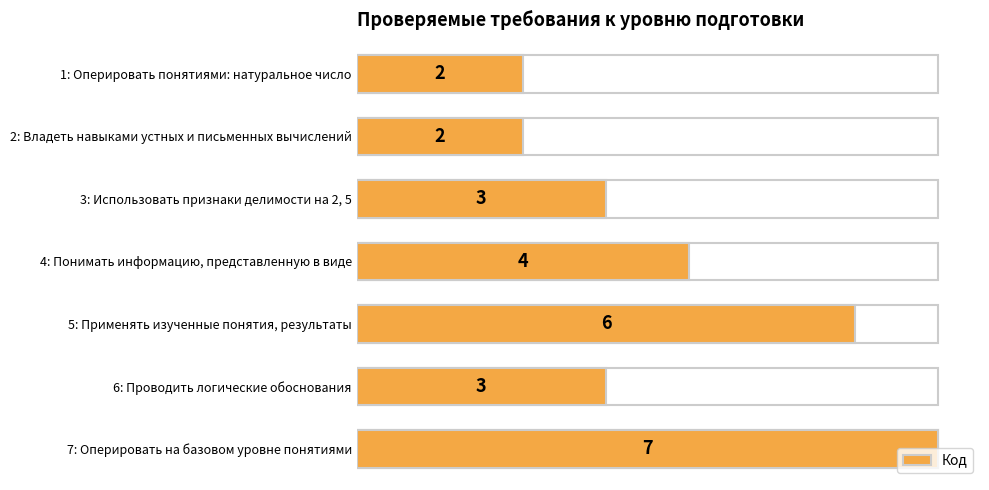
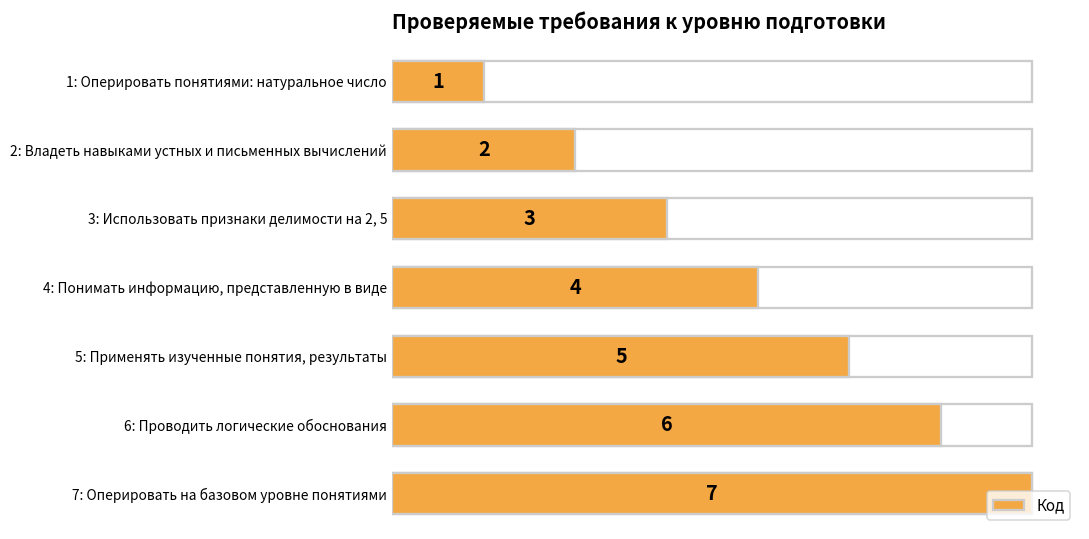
  {
    "Код": {
-     "1: Оперировать понятиями: натуральное число": 2,
-     "5: Применять изученные понятия, результаты": 6,
-     "6: Проводить логические обоснования": 3
+     "1: Оперировать понятиями: натуральное число": 1,
+     "5: Применять изученные понятия, результаты": 5,
+     "6: Проводить логические обоснования": 6
    }
  }
